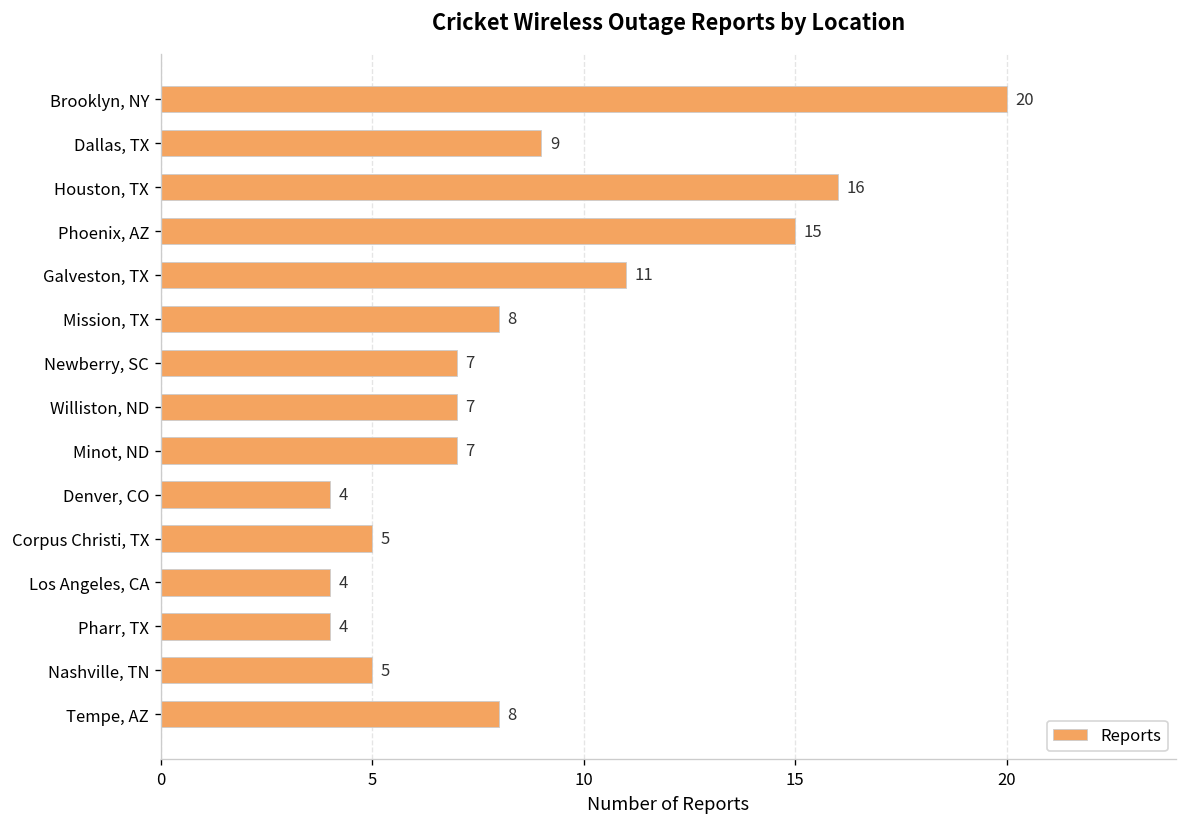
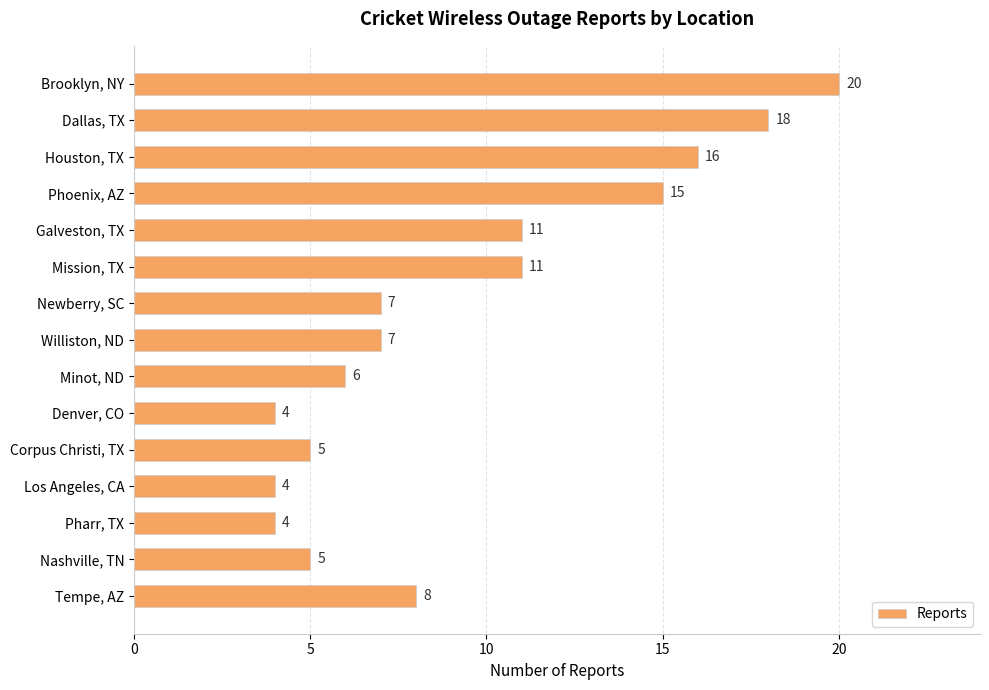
  {
    "Brooklyn, NY": 20,
-   "Dallas, TX": 9,
+   "Dallas, TX": 18,
    "Houston, TX": 16,
    "Phoenix, AZ": 15,
    "Galveston, TX": 11,
-   "Mission, TX": 8,
+   "Mission, TX": 11,
    "Newberry, SC": 7,
    "Williston, ND": 7,
-   "Minot, ND": 7,
+   "Minot, ND": 6,
    "Denver, CO": 4,
    "Corpus Christi, TX": 5,
    "Los Angeles, CA": 4,
    "Pharr, TX": 4,
    "Nashville, TN": 5,
    "Tempe, AZ": 8
  }
